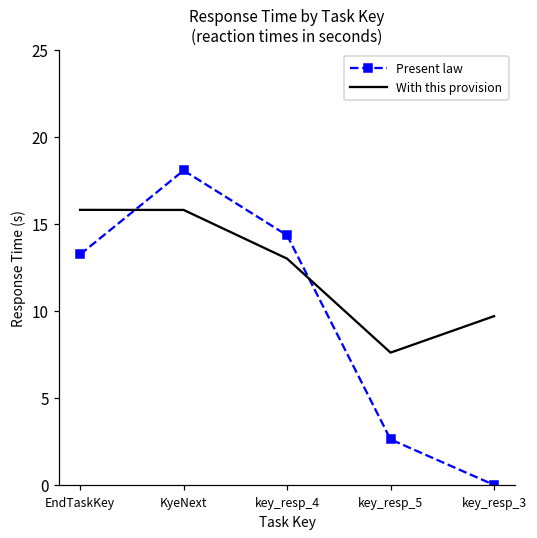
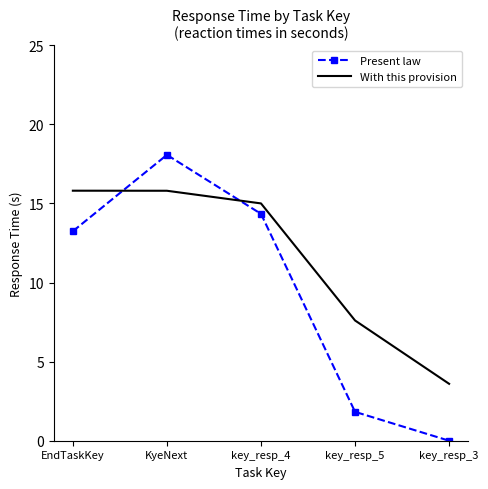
  {
    "Present law": {
      "EndTaskKey": 13.2,
      "KyeNext": 18.1,
      "key_resp_4": 14.3,
-     "key_resp_5": 2.6,
+     "key_resp_5": 1.8,
      "key_resp_3": 0.0
    },
    "With this provision": {
      "EndTaskKey": 15.8,
      "KyeNext": 15.8,
-     "key_resp_4": 13,
+     "key_resp_4": 15,
      "key_resp_5": 7.6,
-     "key_resp_3": 9.7
+     "key_resp_3": 3.6
    }
  }
